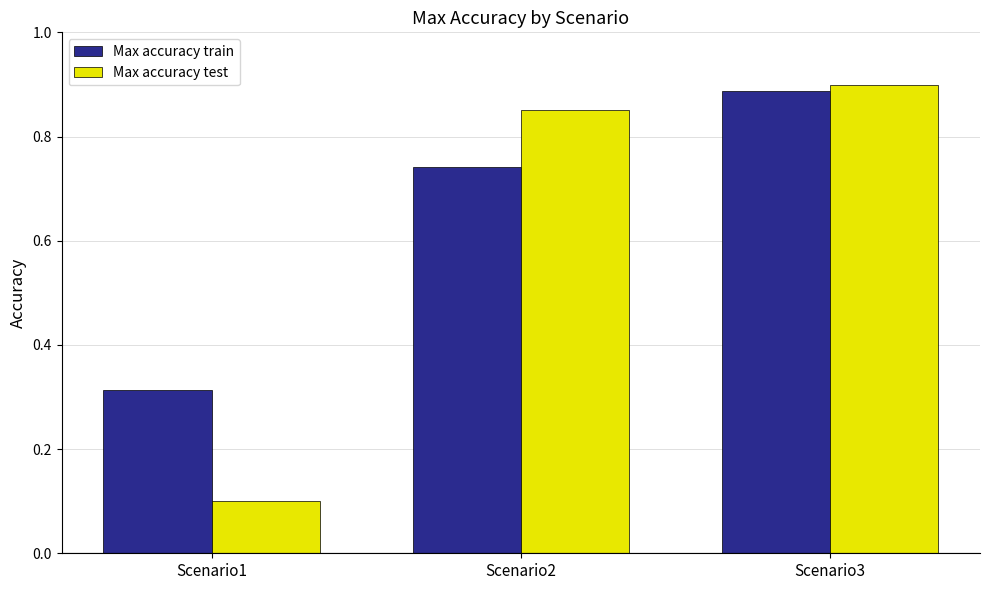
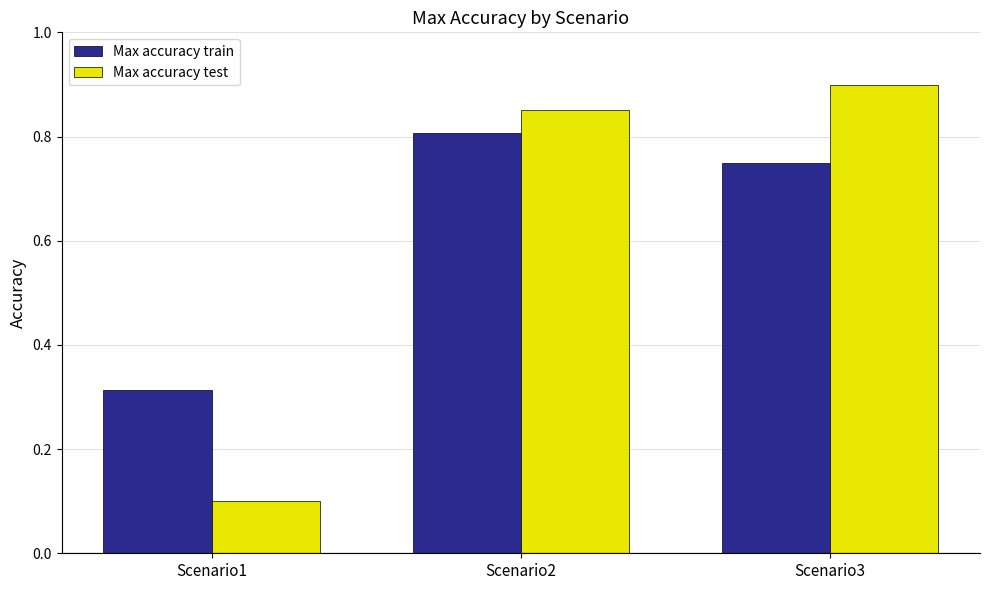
  {
    "Max accuracy train": {
      "Scenario1": 0.31,
-     "Scenario2": 0.74,
-     "Scenario3": 0.89
+     "Scenario2": 0.81,
+     "Scenario3": 0.75
    },
    "Max accuracy test": {
      "Scenario1": 0.10,
      "Scenario2": 0.85,
      "Scenario3": 0.90
    }
  }
